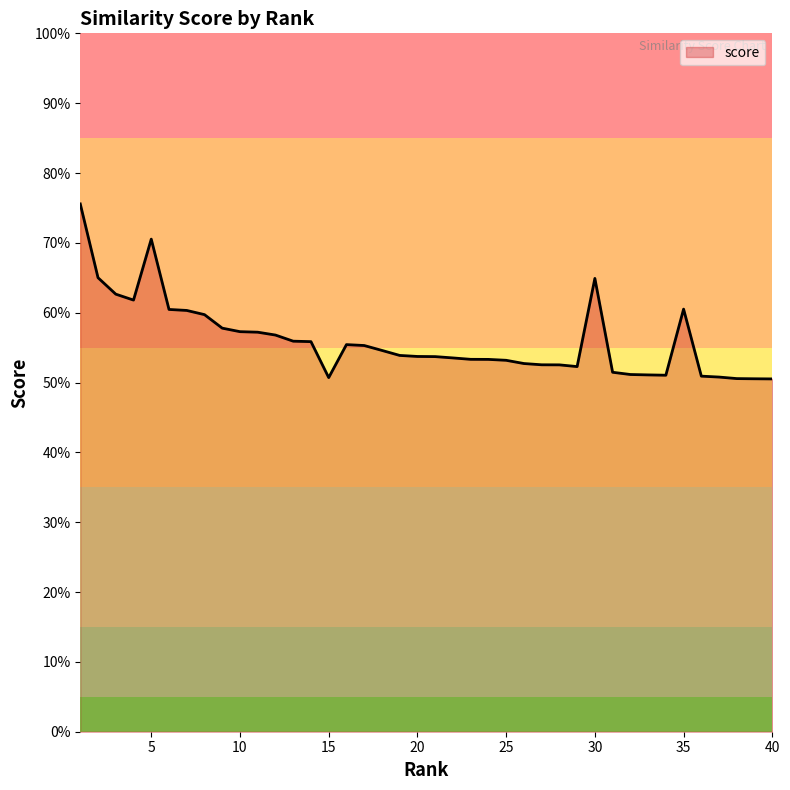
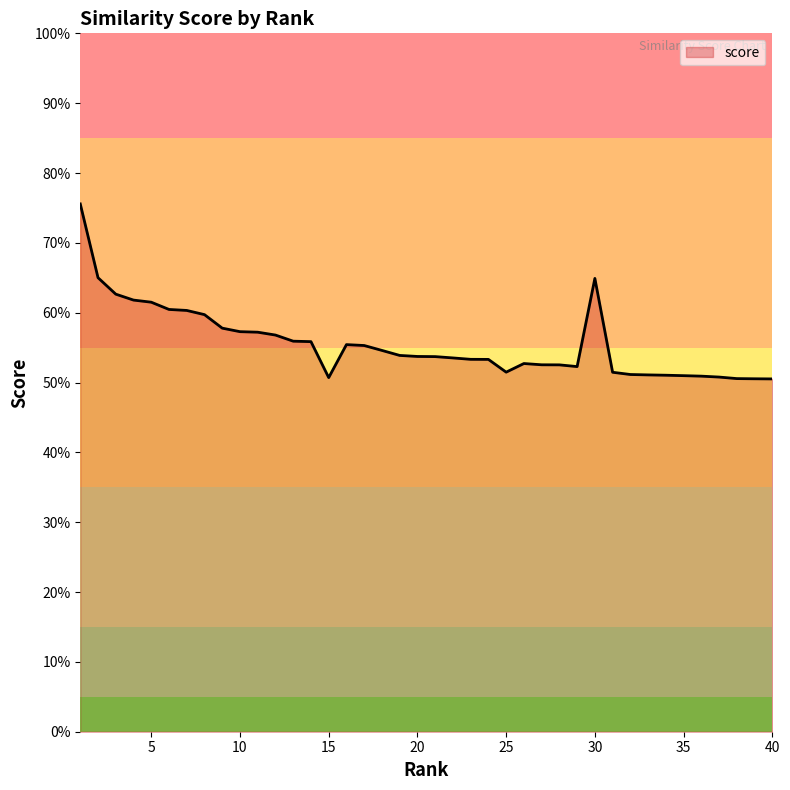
  {
-   "5": "71%",
+   "5": "62%",
    "10": "57%",
    "15": "51%",
    "20": "54%",
-   "25": "53%",
+   "25": "51%",
    "30": "65%",
-   "35": "61%",
+   "35": "51%",
    "40": "51%"
  }
